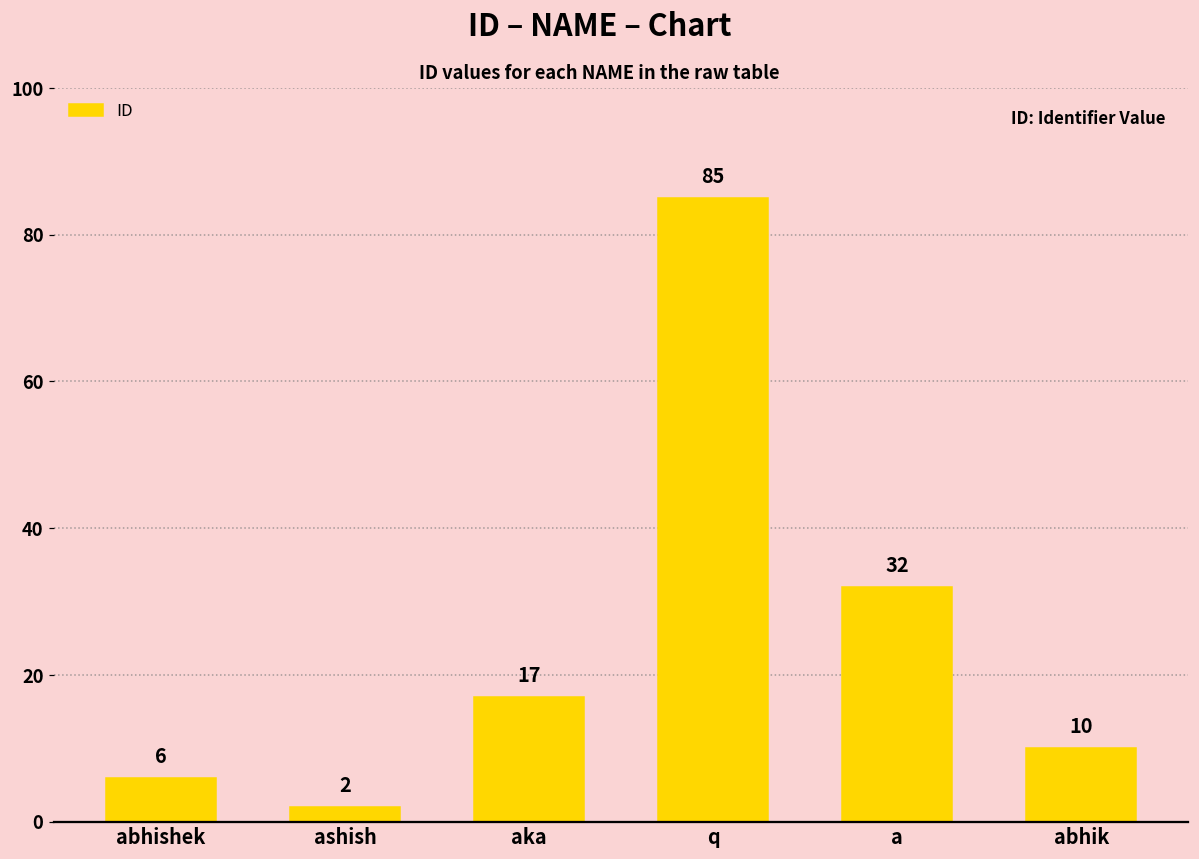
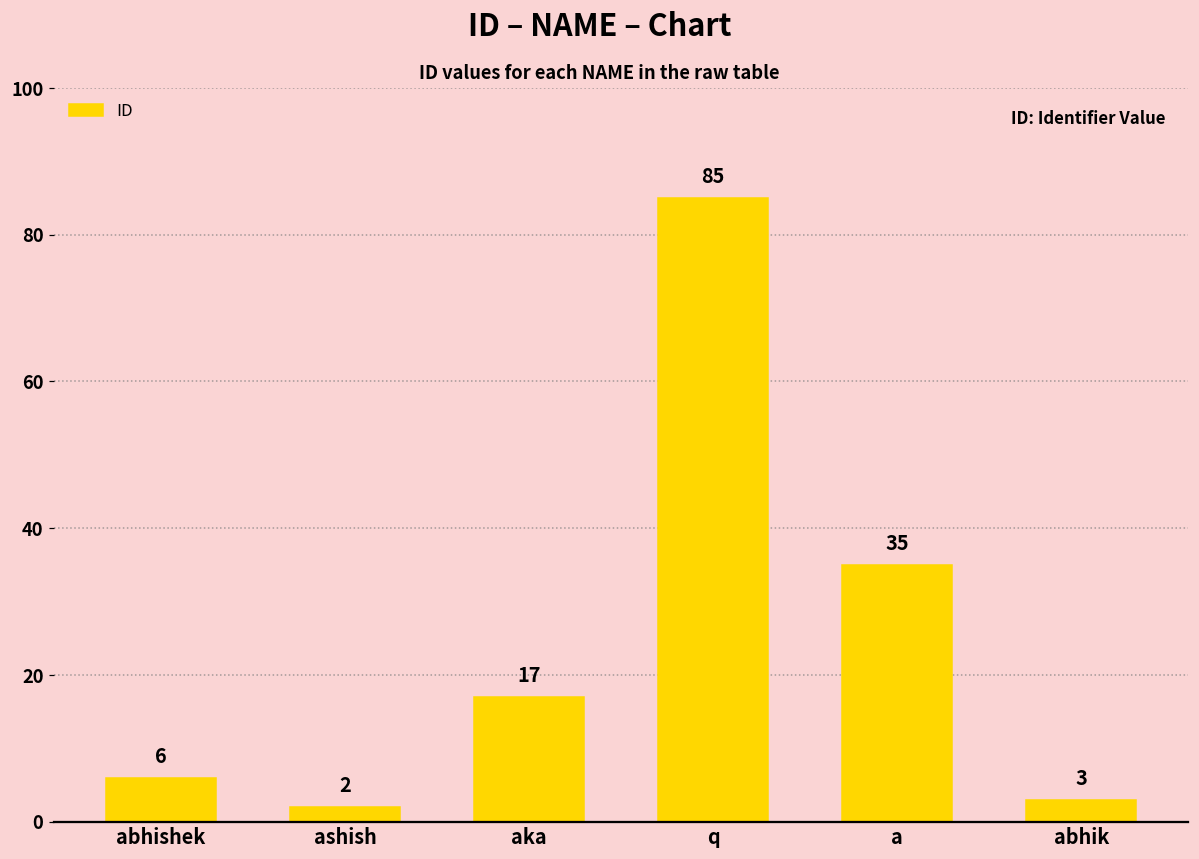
  {
    "abhishek": 6,
    "ashish": 2,
    "aka": 17,
    "q": 85,
-   "a": 32,
-   "abhik": 10
+   "a": 35,
+   "abhik": 3
  }
